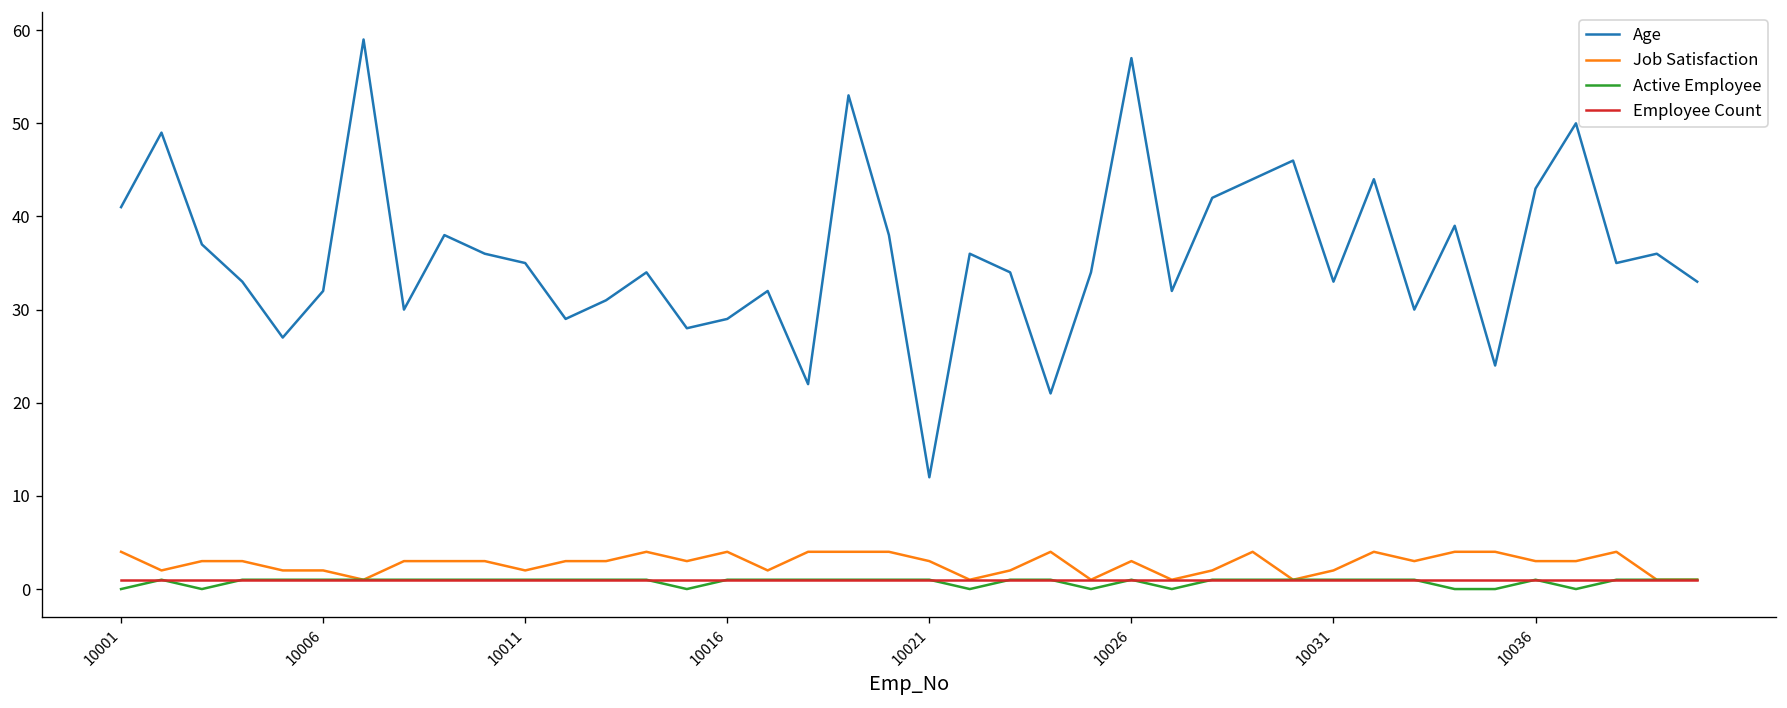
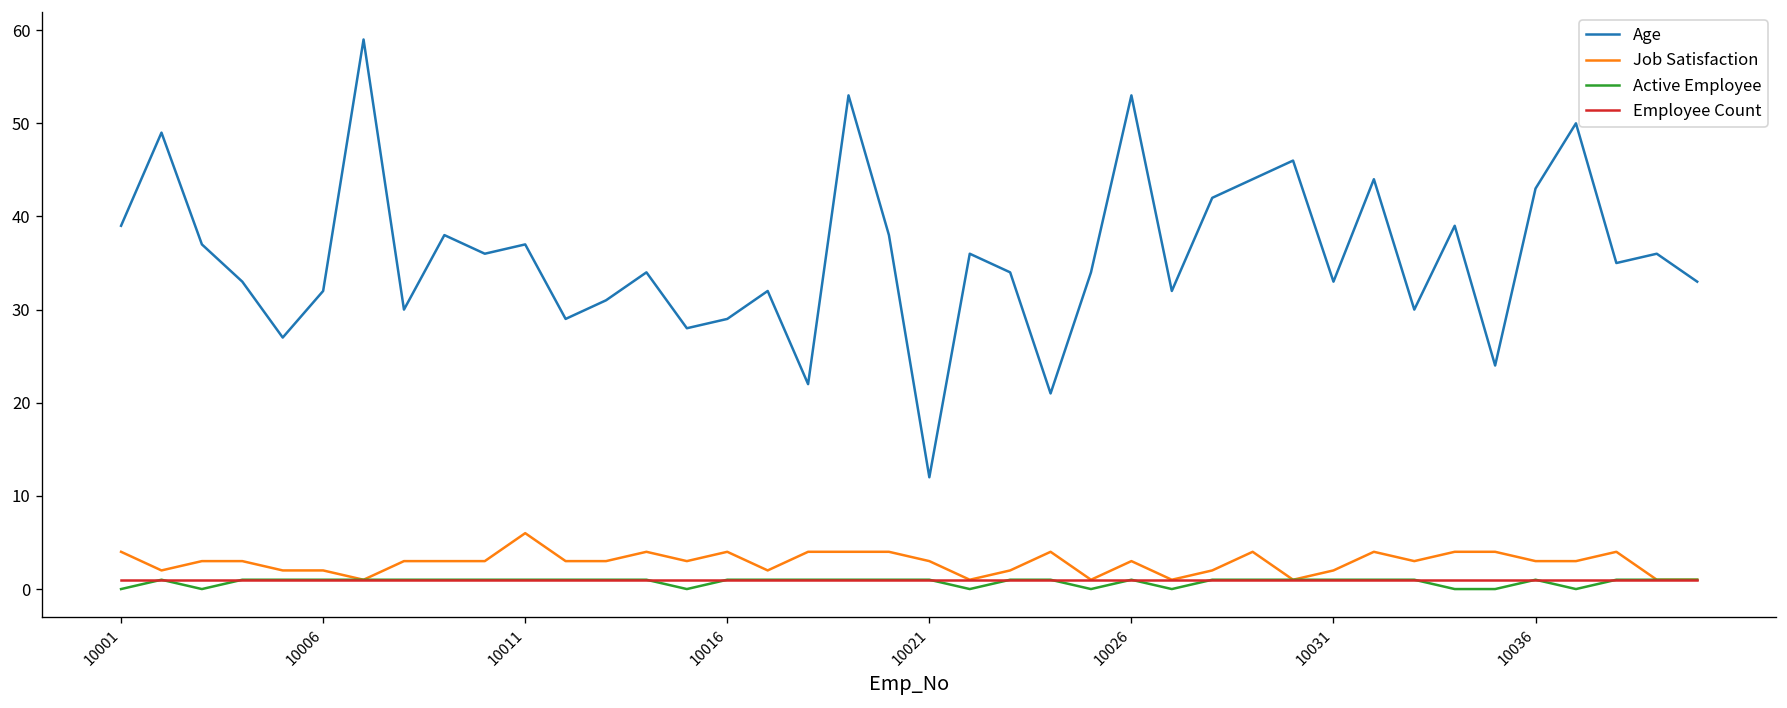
  {
    "Age": {
-     "10001": 41,
+     "10001": 39,
      "10006": 32,
-     "10011": 35,
+     "10011": 37,
      "10016": 29,
      "10021": 12,
-     "10026": 57,
+     "10026": 53,
      "10031": 33,
      "10036": 43
    },
    "Job Satisfaction": {
      "10001": 4,
      "10006": 2,
-     "10011": 2,
+     "10011": 6,
      "10016": 4,
      "10021": 3,
      "10026": 3,
      "10031": 2,
      "10036": 3
    },
    "Active Employee": {
      "10001": 0
    },
    "Employee Count": {
      "10001": 1
    }
  }
